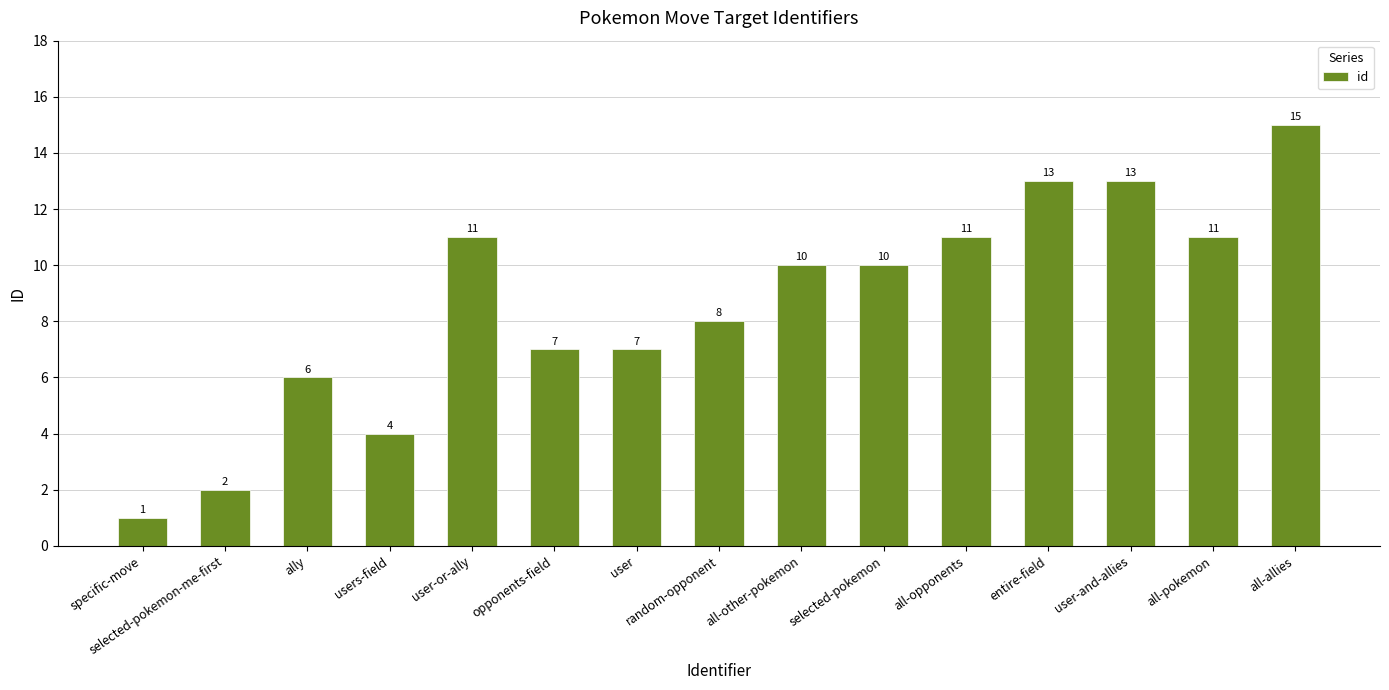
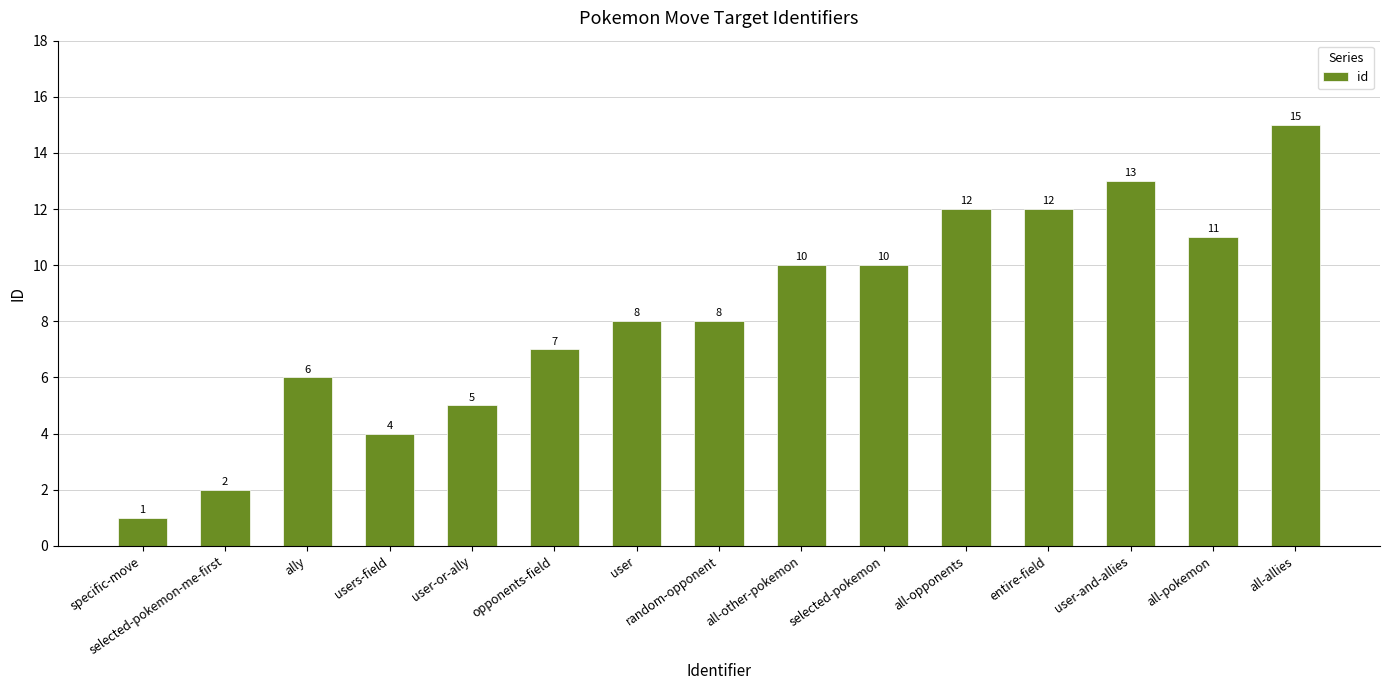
  {
    "specific-move": 1,
    "selected-pokemon-me-first": 2,
    "ally": 6,
    "users-field": 4,
-   "user-or-ally": 11,
+   "user-or-ally": 5,
    "opponents-field": 7,
-   "user": 7,
+   "user": 8,
    "random-opponent": 8,
    "all-other-pokemon": 10,
    "selected-pokemon": 10,
-   "all-opponents": 11,
-   "entire-field": 13,
+   "all-opponents": 12,
+   "entire-field": 12,
    "user-and-allies": 13,
    "all-pokemon": 11,
    "all-allies": 15
  }
